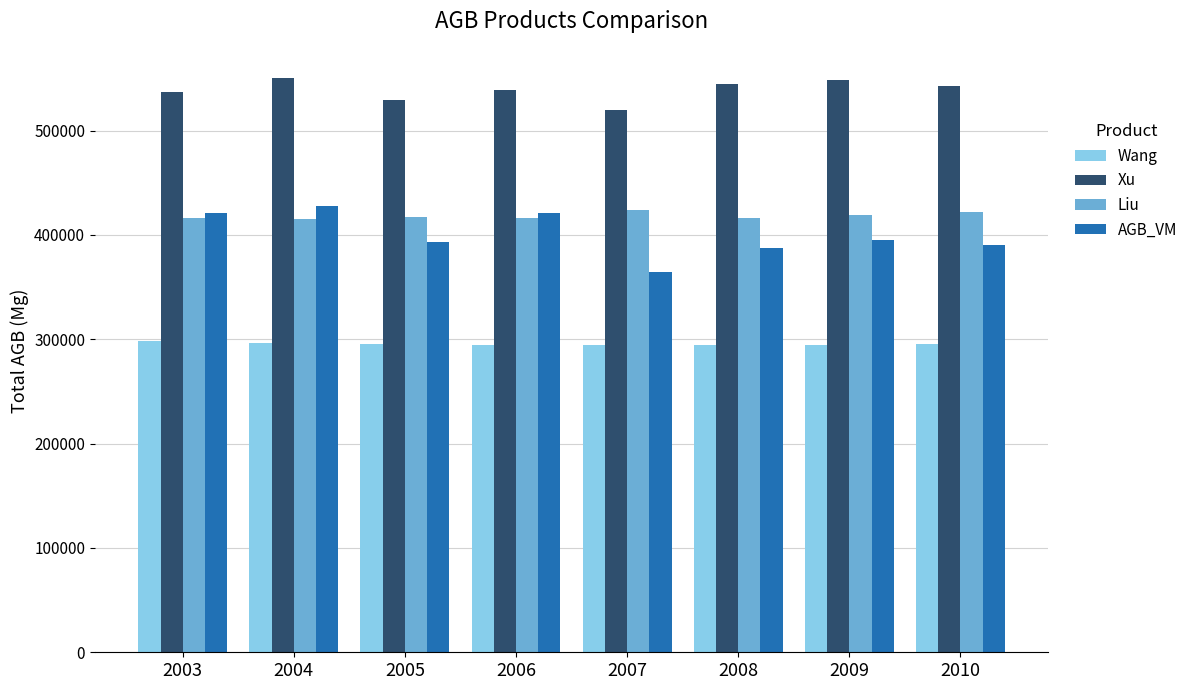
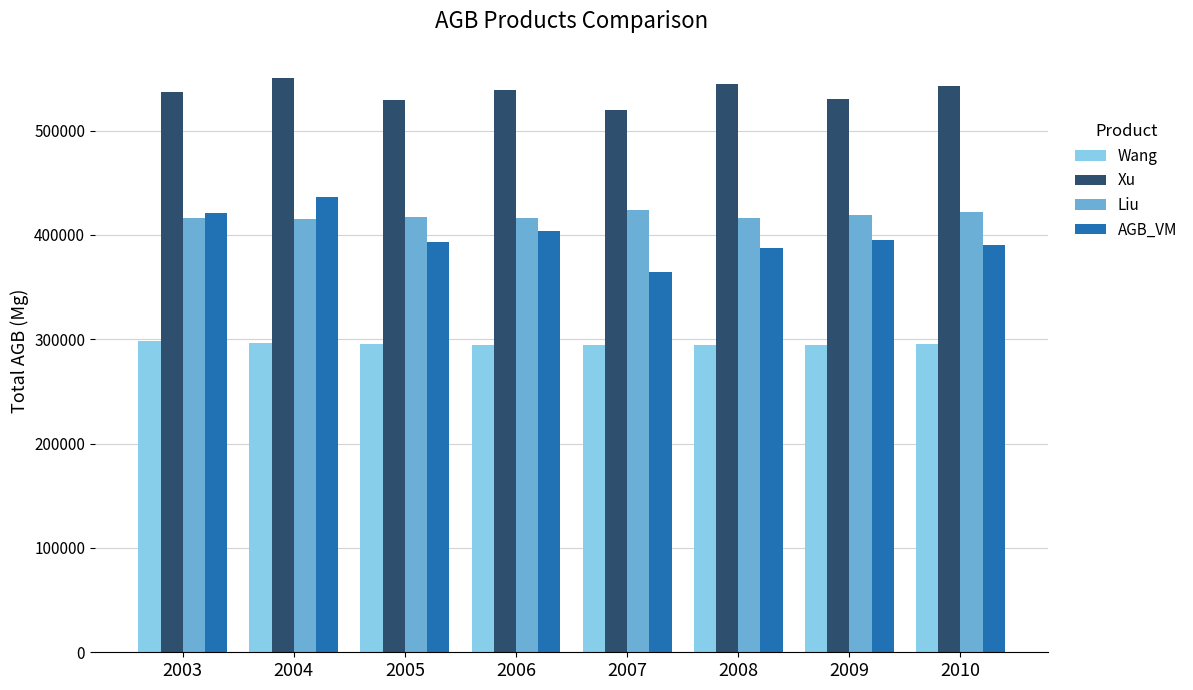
  {
    "Xu": {
      "2003": 537000,
      "2004": 551000,
      "2005": 529000,
      "2006": 539000,
      "2007": 520000,
      "2008": 545000,
-     "2009": 548000,
+     "2009": 530000,
      "2010": 543000
    },
    "AGB_VM": {
      "2003": 421000,
-     "2004": 428000,
+     "2004": 437000,
      "2005": 393000,
-     "2006": 421000,
+     "2006": 403000,
      "2007": 365000,
      "2008": 387000,
      "2009": 396000,
      "2010": 390000
    }
  }
